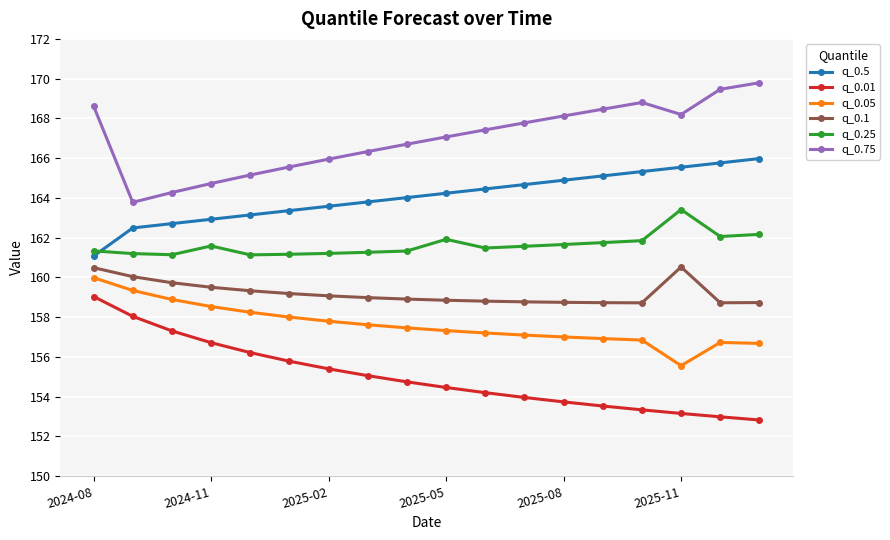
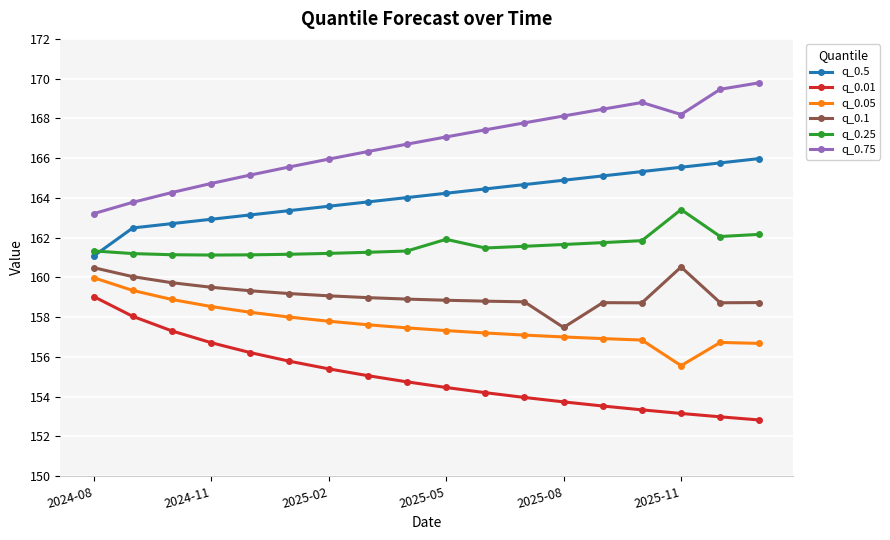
  {
    "q_0.5": {
      "2024-08": 161.1,
      "2024-11": 162.9,
      "2025-02": 163.6,
      "2025-05": 164.2,
      "2025-08": 164.9,
      "2025-11": 165.5
    },
    "q_0.01": {
      "2024-08": 159.0,
      "2024-11": 156.7,
      "2025-02": 155.4,
      "2025-05": 154.5,
      "2025-08": 153.7,
      "2025-11": 153.2
    },
    "q_0.05": {
      "2024-08": 160.0,
      "2024-11": 158.5,
      "2025-02": 157.8,
      "2025-05": 157.3,
      "2025-08": 157.0,
      "2025-11": 155.6
    },
    "q_0.1": {
      "2024-08": 160.5,
      "2024-11": 159.5,
      "2025-02": 159.1,
      "2025-05": 158.9,
-     "2025-08": 158.7,
+     "2025-08": 157.5,
      "2025-11": 160.5
    },
    "q_0.25": {
      "2024-08": 161.3,
-     "2024-11": 161.6,
+     "2024-11": 161.1,
      "2025-02": 161.2,
      "2025-05": 161.9,
      "2025-08": 161.7,
      "2025-11": 163.4
    },
    "q_0.75": {
-     "2024-08": 168.6,
+     "2024-08": 163.2,
      "2024-11": 164.7,
      "2025-02": 166.0,
      "2025-05": 167.1,
      "2025-08": 168.1,
      "2025-11": 168.2
    }
  }
